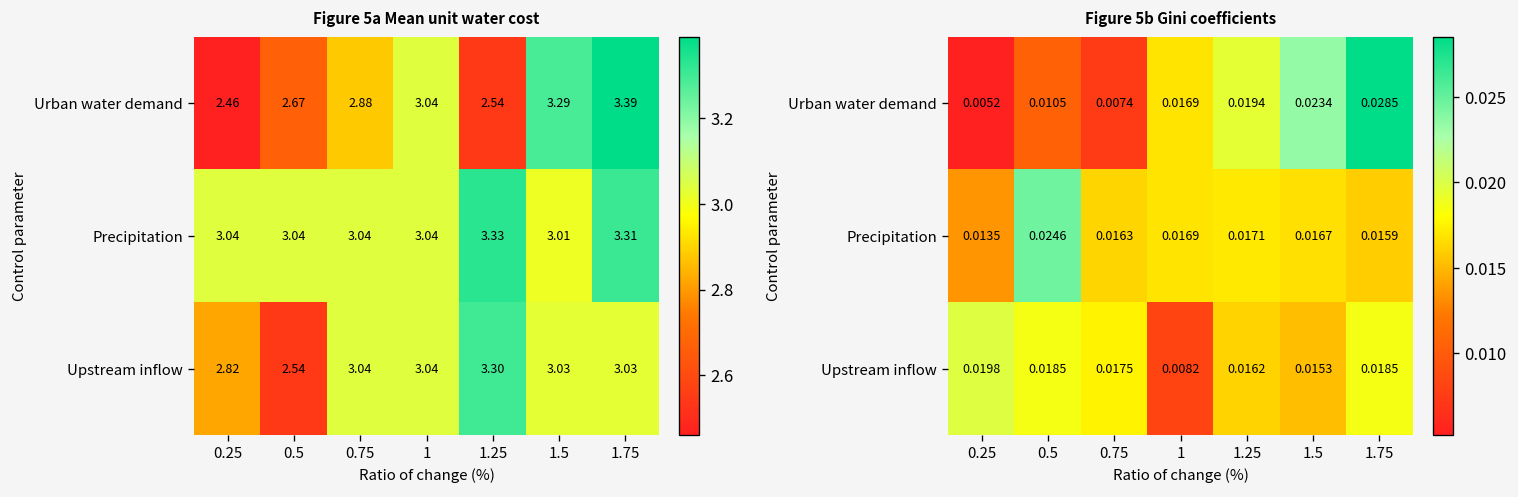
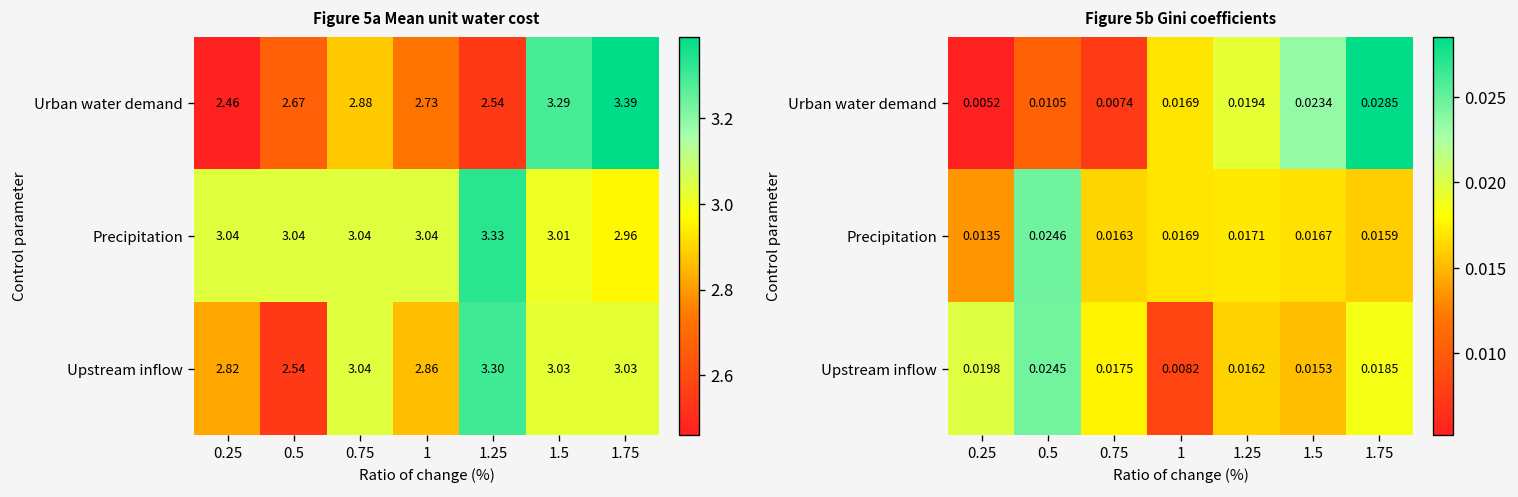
  {
    "Figure 5a Mean unit water cost": {
      "Urban water demand": {
        "0.25": 2.46,
        "0.5": 2.67,
        "0.75": 2.88,
-       "1": 3.04,
+       "1": 2.73,
        "1.25": 2.54,
        "1.5": 3.29,
        "1.75": 3.39
      },
      "Precipitation": {
        "0.25": 3.04,
        "0.5": 3.04,
        "0.75": 3.04,
        "1": 3.04,
        "1.25": 3.33,
        "1.5": 3.01,
-       "1.75": 3.31
+       "1.75": 2.96
      },
      "Upstream inflow": {
        "0.25": 2.82,
        "0.5": 2.54,
        "0.75": 3.04,
-       "1": 3.04,
+       "1": 2.86,
        "1.25": 3.30,
        "1.5": 3.03,
        "1.75": 3.03
      }
    },
    "Figure 5b Gini coefficients": {
      "Urban water demand": {
        "0.25": 0.0052,
        "0.5": 0.0105,
        "0.75": 0.0074,
        "1": 0.0169,
        "1.25": 0.0194,
        "1.5": 0.0234,
        "1.75": 0.0285
      },
      "Precipitation": {
        "0.25": 0.0135,
        "0.5": 0.0246,
        "0.75": 0.0163,
        "1": 0.0169,
        "1.25": 0.0171,
        "1.5": 0.0167,
        "1.75": 0.0159
      },
      "Upstream inflow": {
        "0.25": 0.0198,
-       "0.5": 0.0185,
+       "0.5": 0.0245,
        "0.75": 0.0175,
        "1": 0.0082,
        "1.25": 0.0162,
        "1.5": 0.0153,
        "1.75": 0.0185
      }
    }
  }
